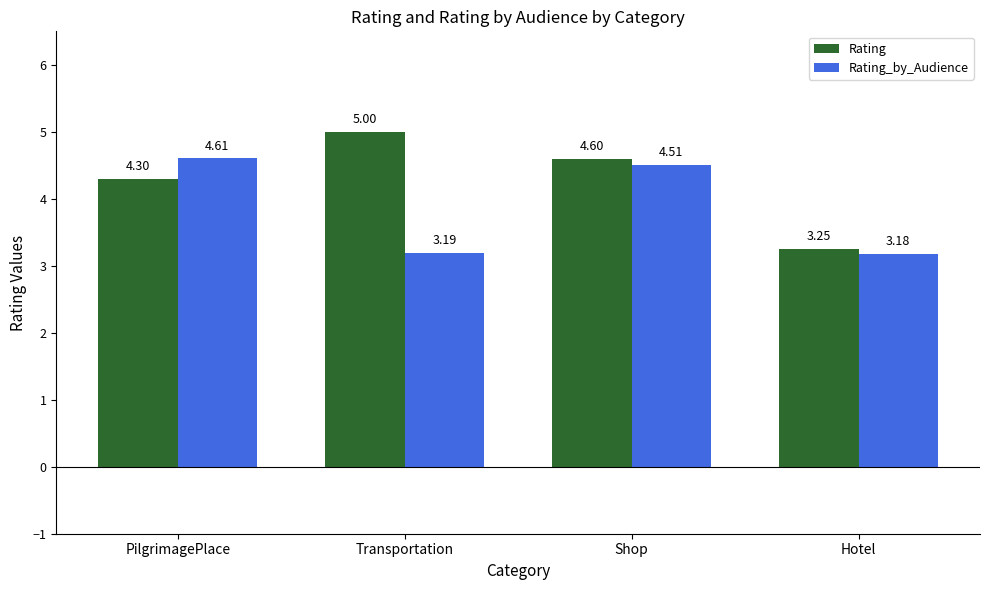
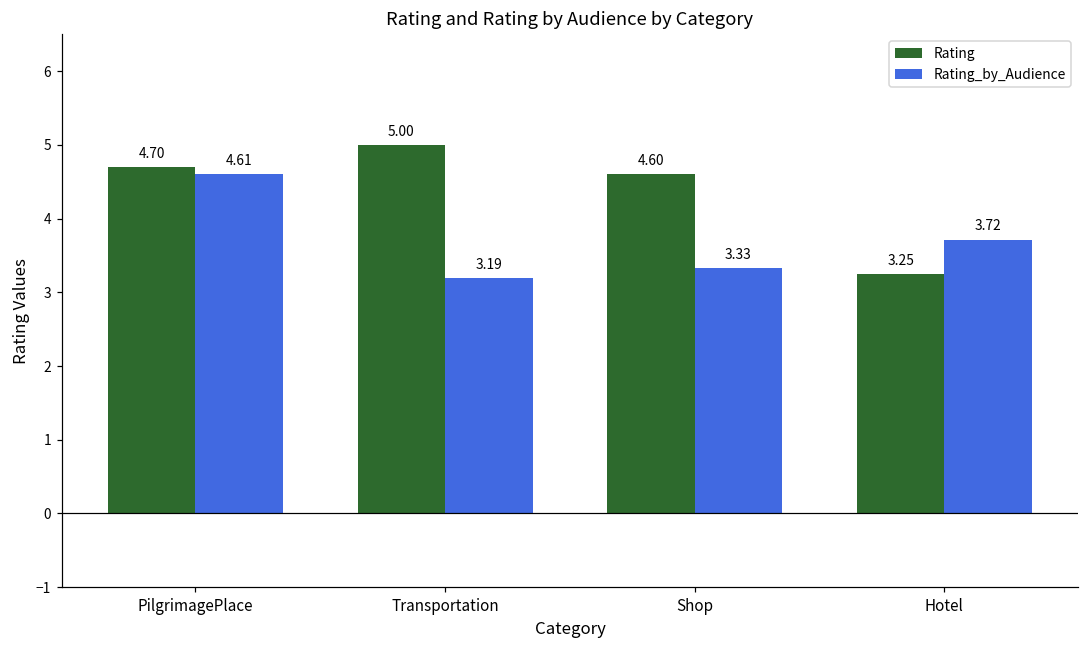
  {
    "Rating": {
-     "PilgrimagePlace": 4.30,
+     "PilgrimagePlace": 4.70,
      "Transportation": 5.00,
      "Shop": 4.60,
      "Hotel": 3.25
    },
    "Rating_by_Audience": {
      "PilgrimagePlace": 4.61,
      "Transportation": 3.19,
-     "Shop": 4.51,
-     "Hotel": 3.18
+     "Shop": 3.33,
+     "Hotel": 3.72
    }
  }
